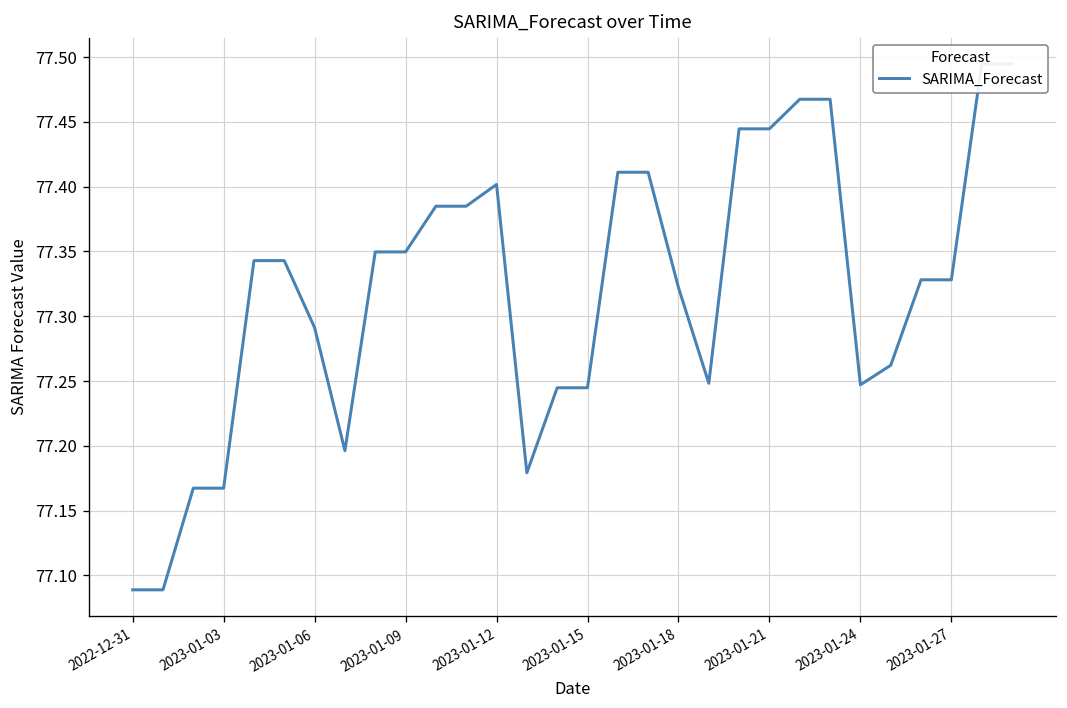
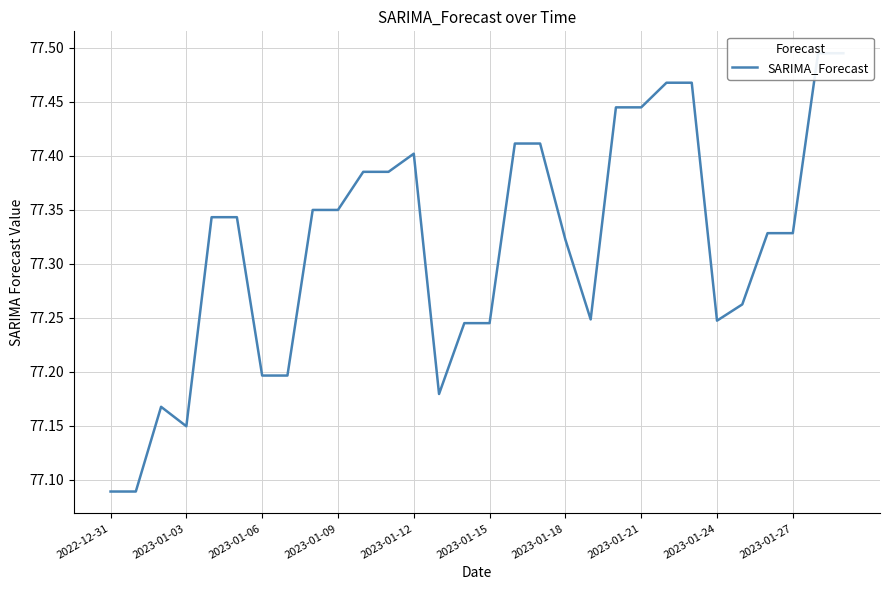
  {
    "2022-12-31": 77.089,
-   "2023-01-03": 77.167,
-   "2023-01-06": 77.291,
+   "2023-01-03": 77.149,
+   "2023-01-06": 77.196,
    "2023-01-09": 77.350,
    "2023-01-12": 77.402,
    "2023-01-15": 77.245,
    "2023-01-18": 77.322,
    "2023-01-21": 77.445,
    "2023-01-24": 77.247,
    "2023-01-27": 77.328
  }
